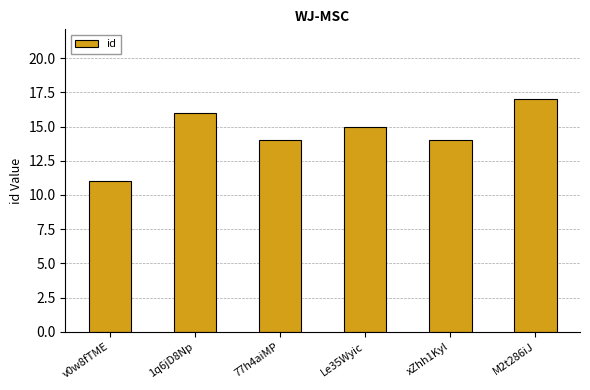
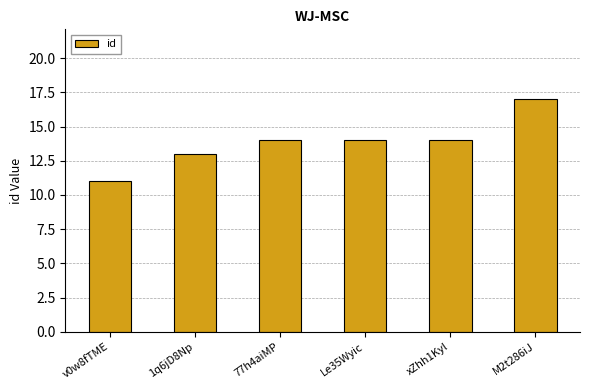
  {
    "v0w8fTME": 11,
-   "1q6jD8Np": 16,
+   "1q6jD8Np": 13,
    "77h4aiMP": 14,
-   "Le35Wyic": 15,
+   "Le35Wyic": 14,
    "xZhh1Kyl": 14,
    "M2t286iJ": 17
  }
